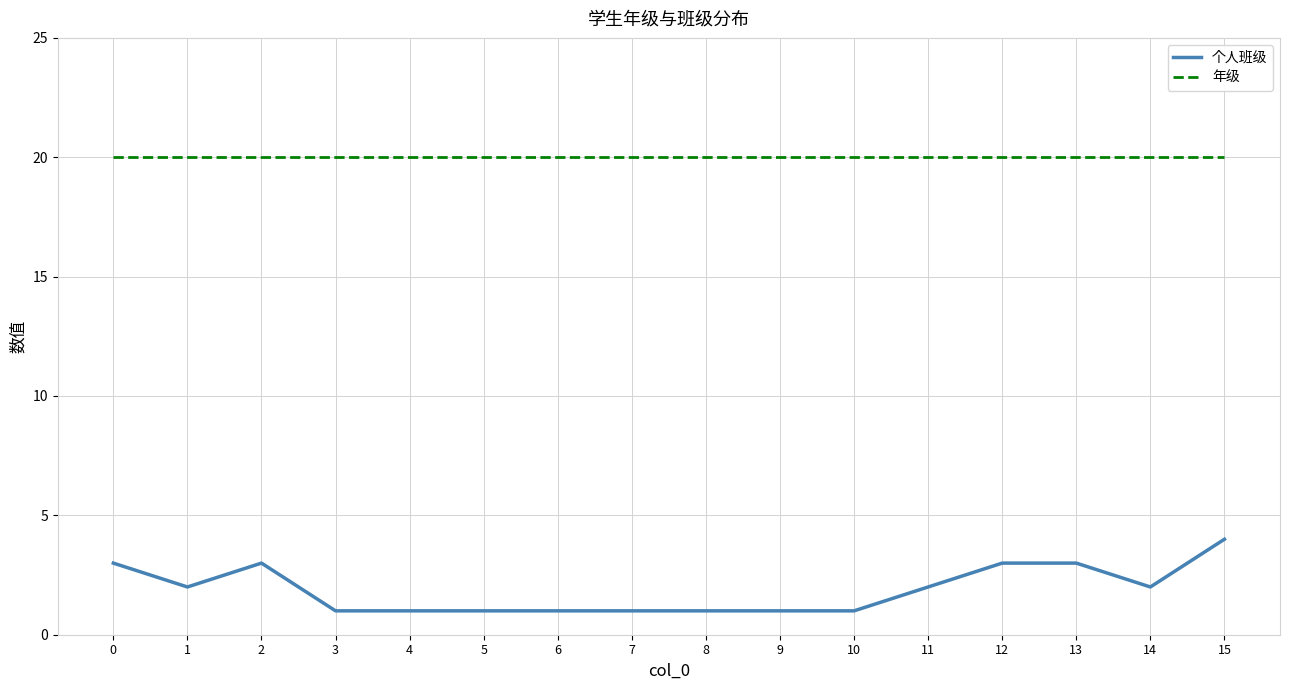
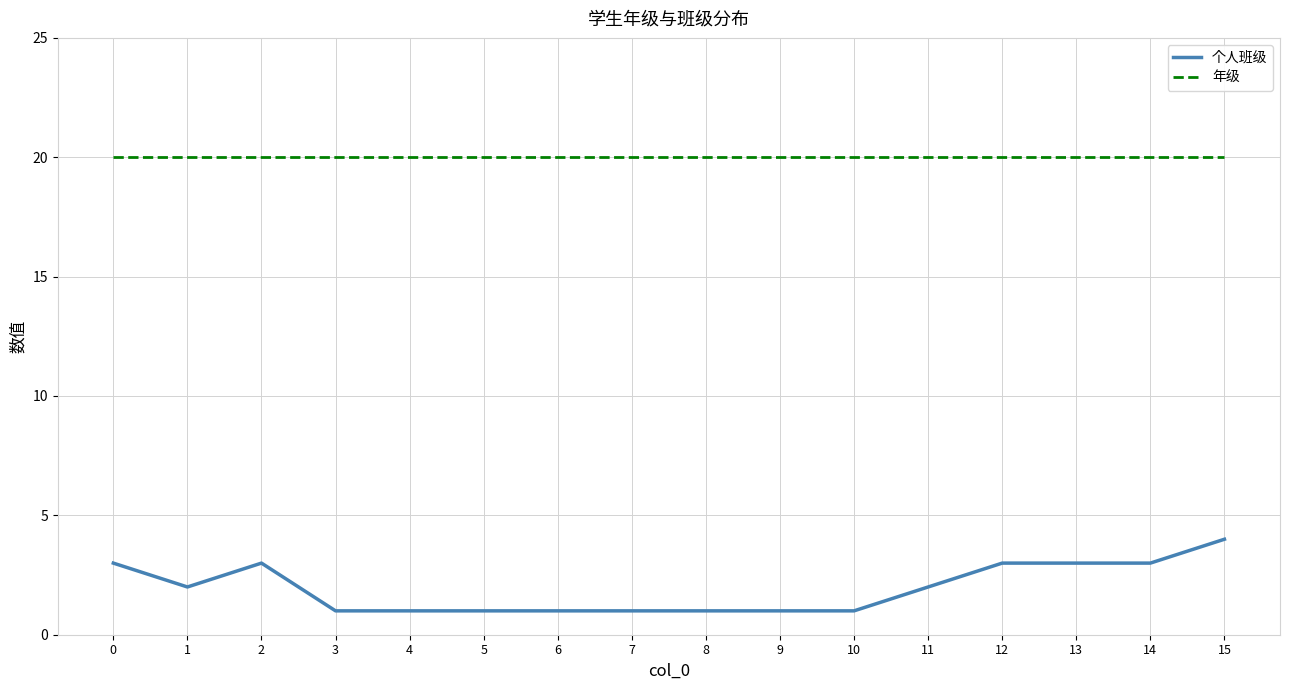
  {
    "个人班级": {
      "0": 3,
      "1": 2,
      "2": 3,
      "3": 1,
      "4": 1,
      "5": 1,
      "6": 1,
      "7": 1,
      "8": 1,
      "9": 1,
      "10": 1,
      "11": 2,
      "12": 3,
      "13": 3,
-     "14": 2,
+     "14": 3,
      "15": 4
    },
    "年级": {
      "0": 20,
      "1": 20,
      "2": 20,
      "3": 20,
      "4": 20,
      "5": 20,
      "6": 20,
      "7": 20,
      "8": 20,
      "9": 20,
      "10": 20,
      "11": 20,
      "12": 20,
      "13": 20,
      "14": 20,
      "15": 20
    }
  }
